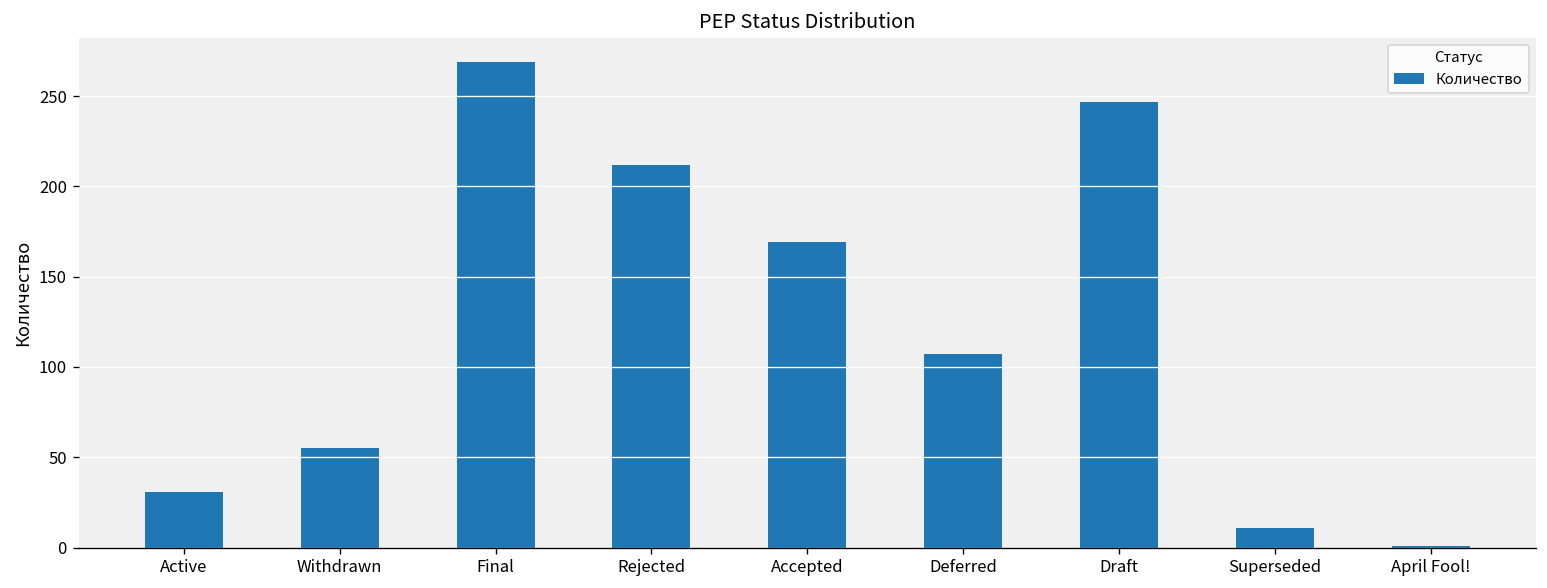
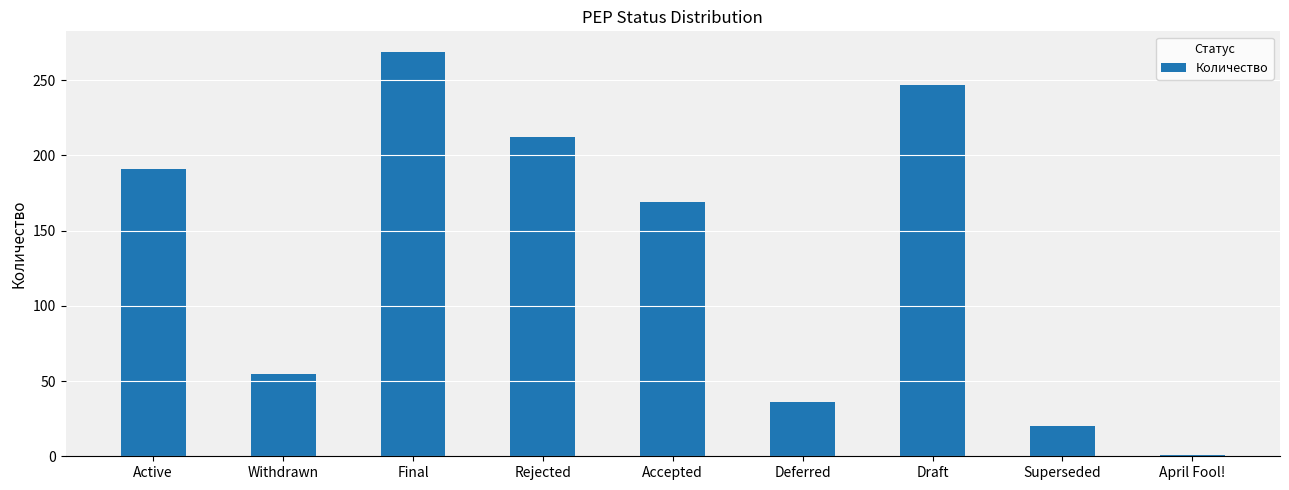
  {
-   "Active": 31,
+   "Active": 191,
    "Withdrawn": 55,
    "Final": 269,
    "Rejected": 212,
    "Accepted": 169,
-   "Deferred": 107,
+   "Deferred": 36,
    "Draft": 247,
-   "Superseded": 11
+   "Superseded": 20
  }
